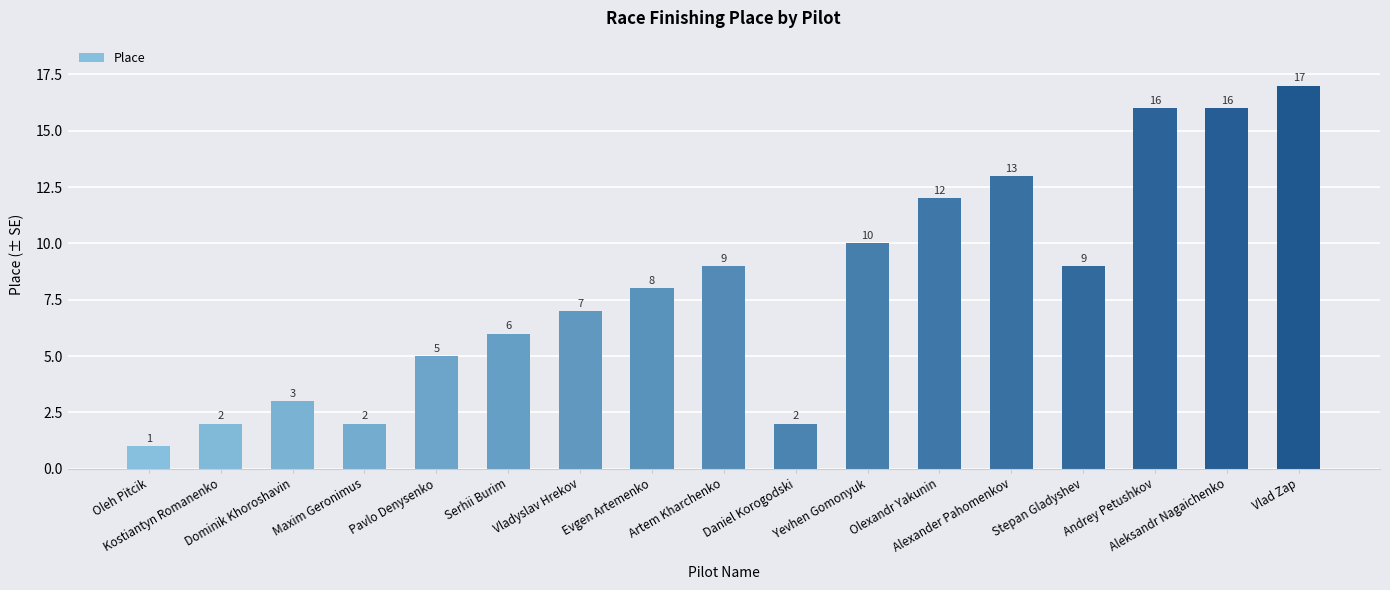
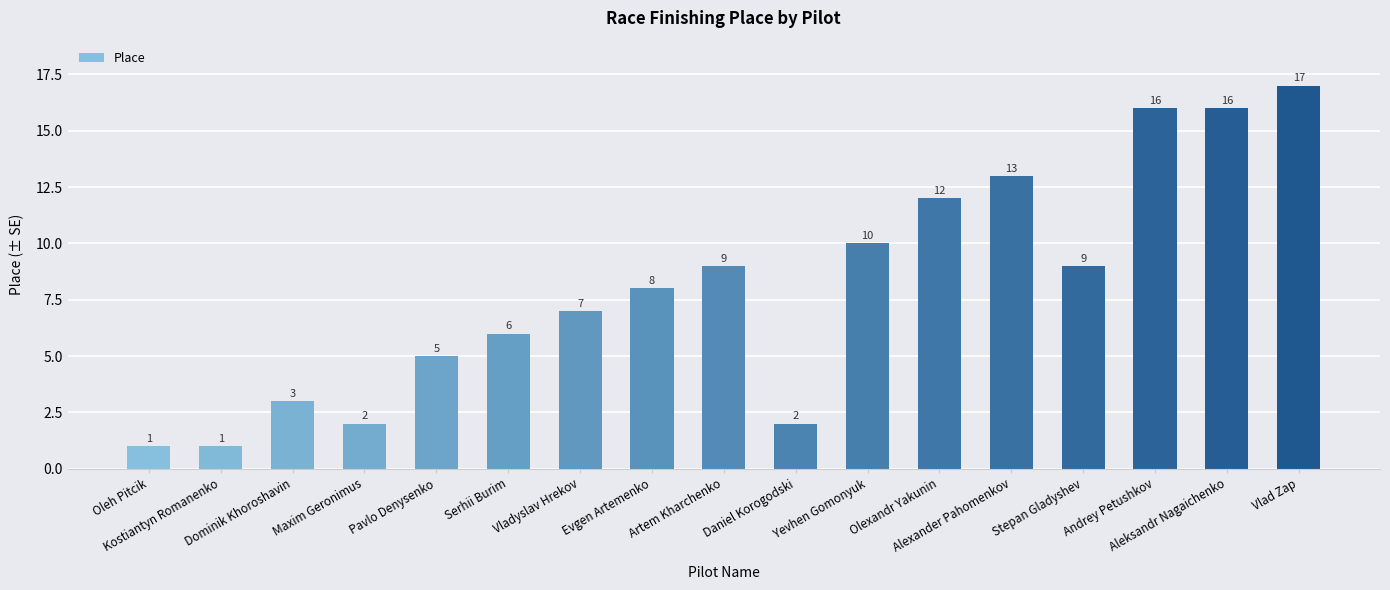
  {
    "Oleh Pitcik": 1,
-   "Kostiantyn Romanenko": 2,
+   "Kostiantyn Romanenko": 1,
    "Dominik Khoroshavin": 3,
    "Maxim Geronimus": 2,
    "Pavlo Denysenko": 5,
    "Serhii Burim": 6,
    "Vladyslav Hrekov": 7,
    "Evgen Artemenko": 8,
    "Artem Kharchenko": 9,
    "Daniel Korogodski": 2,
    "Yevhen Gomonyuk": 10,
    "Olexandr Yakunin": 12,
    "Alexander Pahomenkov": 13,
    "Stepan Gladyshev": 9,
    "Andrey Petushkov": 16,
    "Aleksandr Nagaichenko": 16,
    "Vlad Zap": 17
  }
